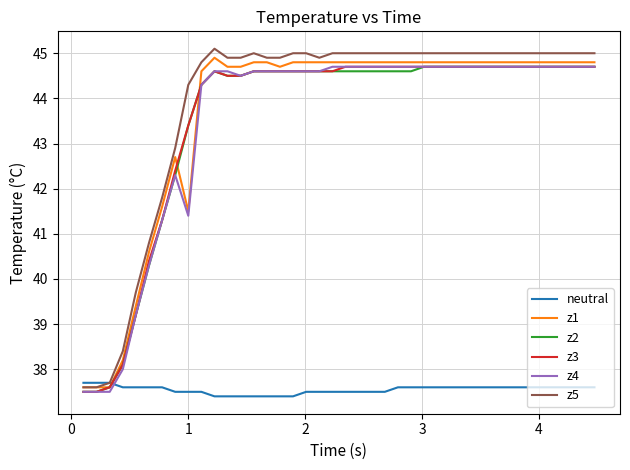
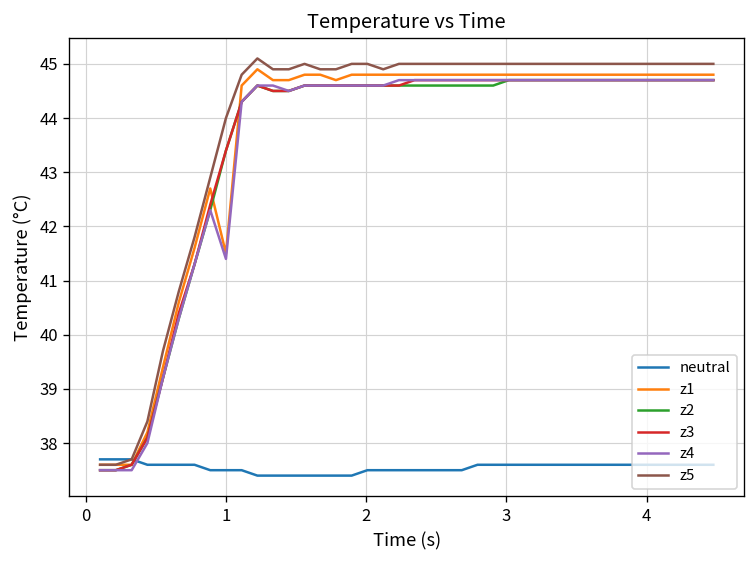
  {
    "neutral": {
      "1": 37.5
    },
    "z1": {
      "1": 41.5
    },
    "z4": {
      "1": 41.4
    },
    "z5": {
-     "1": 44.3
+     "1": 44.0
    }
  }
